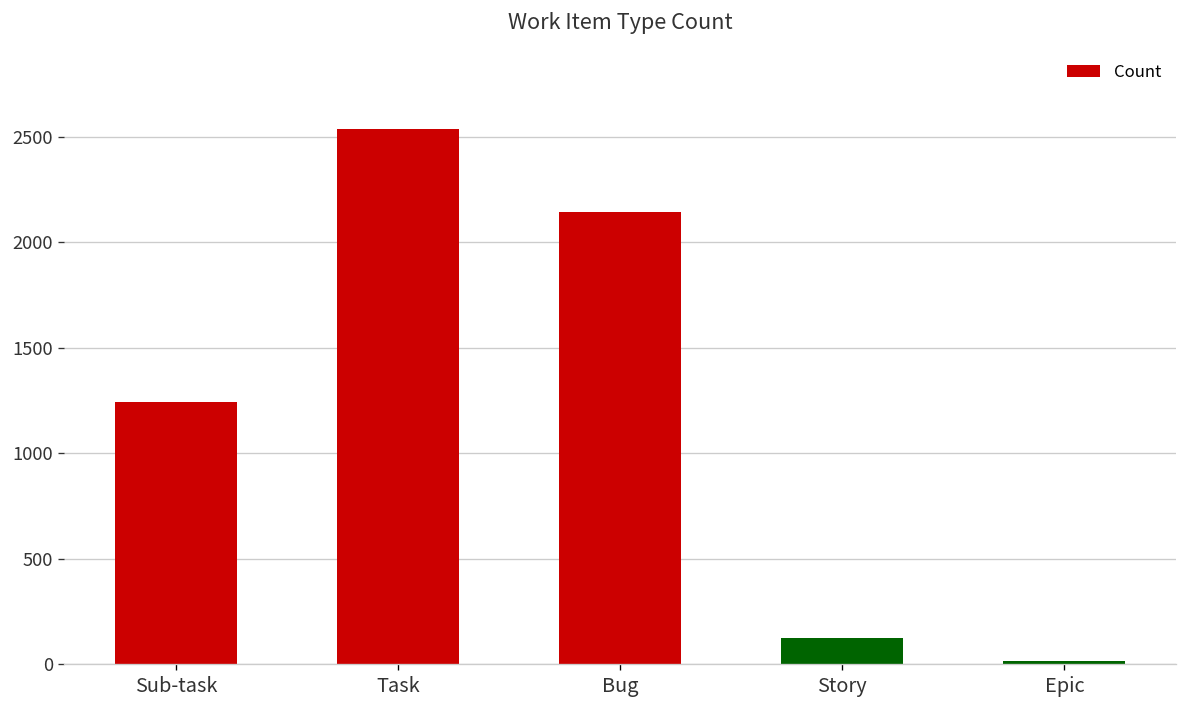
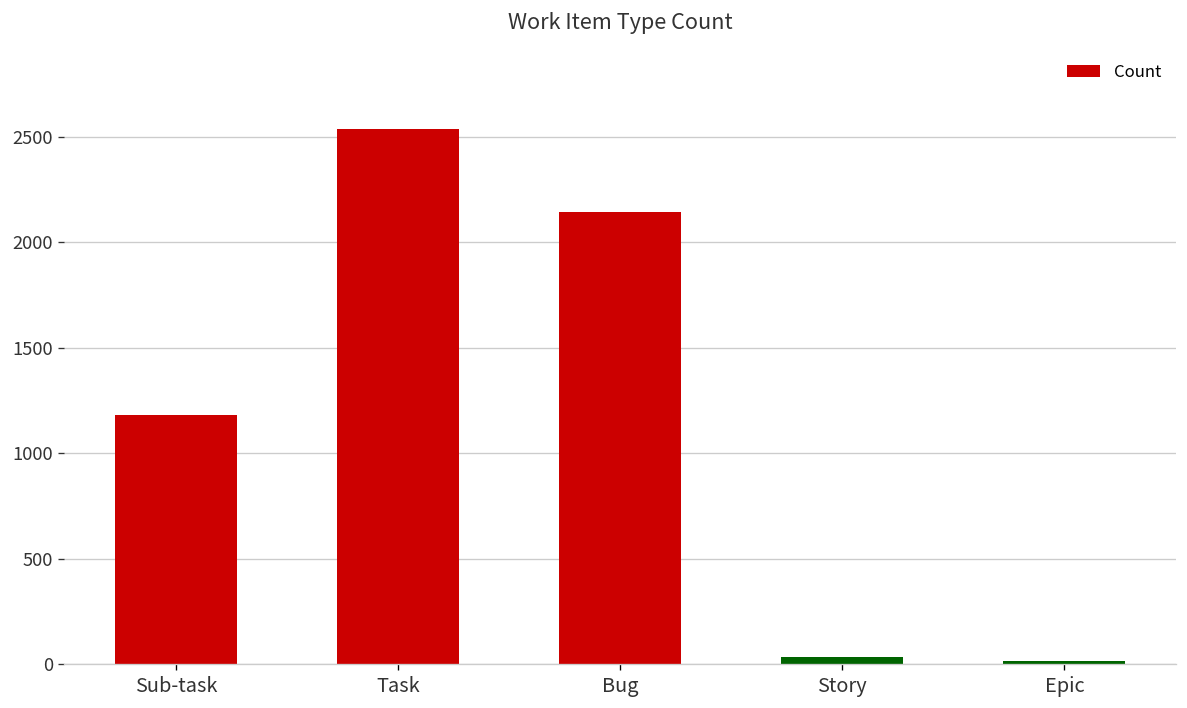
  {
-   "Sub-task": 1240,
+   "Sub-task": 1180,
    "Task": 2540,
    "Bug": 2150,
-   "Story": 120
+   "Story": 30
  }
